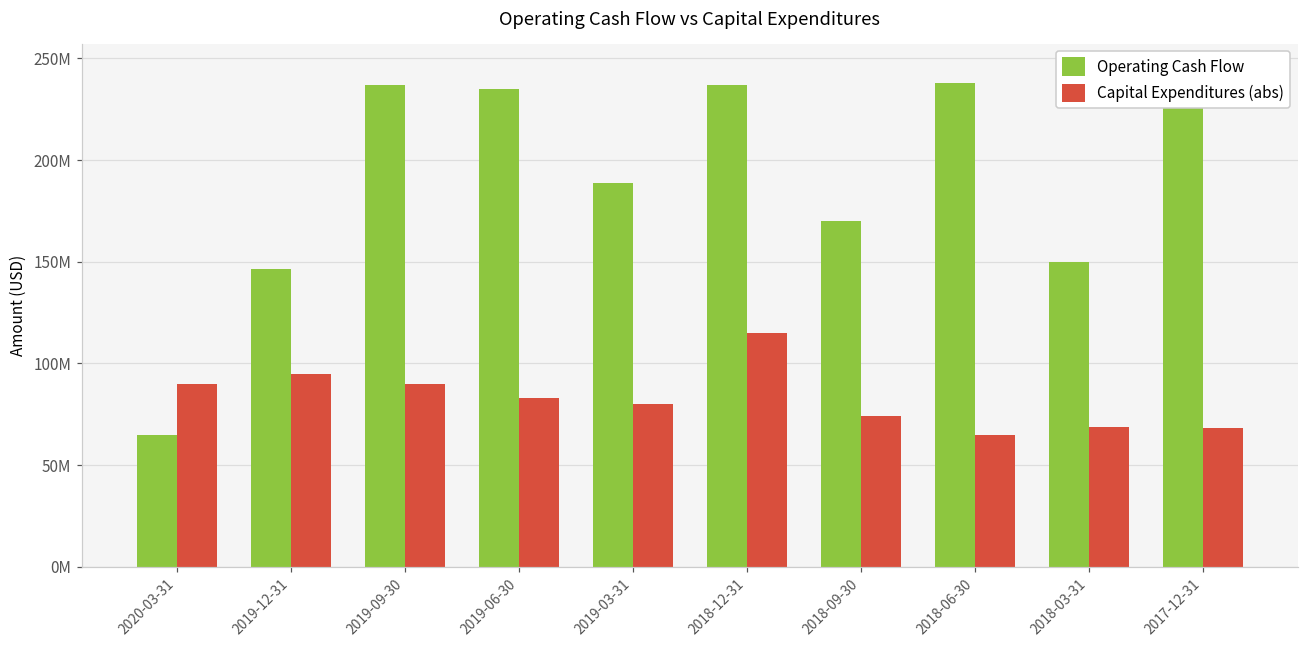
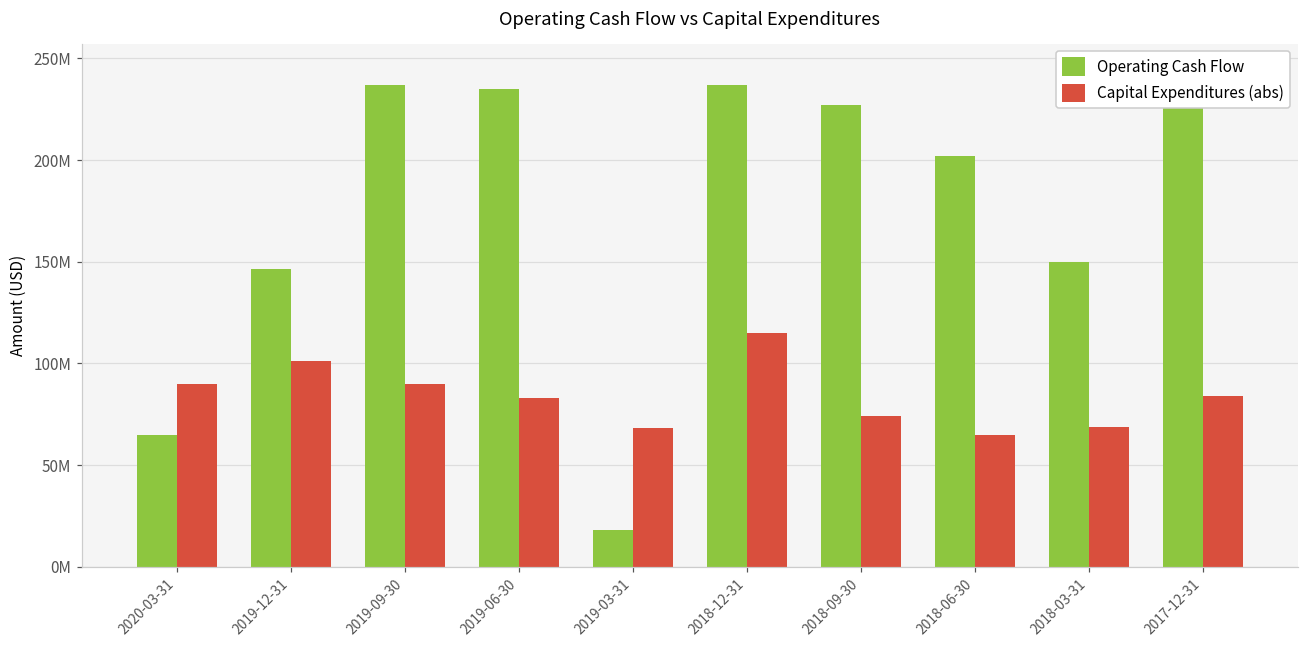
  {
    "Operating Cash Flow": {
      "2020-03-31": 65000000,
      "2019-12-31": 146000000,
      "2019-09-30": 237000000,
      "2019-06-30": 235000000,
-     "2019-03-31": 189000000,
+     "2019-03-31": 18000000,
      "2018-12-31": 237000000,
-     "2018-09-30": 170000000,
-     "2018-06-30": 238000000,
+     "2018-09-30": 227000000,
+     "2018-06-30": 202000000,
      "2018-03-31": 150000000
    },
    "Capital Expenditures (abs)": {
      "2020-03-31": 90000000,
-     "2019-12-31": 95000000,
+     "2019-12-31": 101000000,
      "2019-09-30": 90000000,
      "2019-06-30": 83000000,
-     "2019-03-31": 80000000,
+     "2019-03-31": 68000000,
      "2018-12-31": 115000000,
      "2018-09-30": 74000000,
      "2018-06-30": 65000000,
      "2018-03-31": 69000000,
-     "2017-12-31": 68000000
+     "2017-12-31": 84000000
    }
  }
